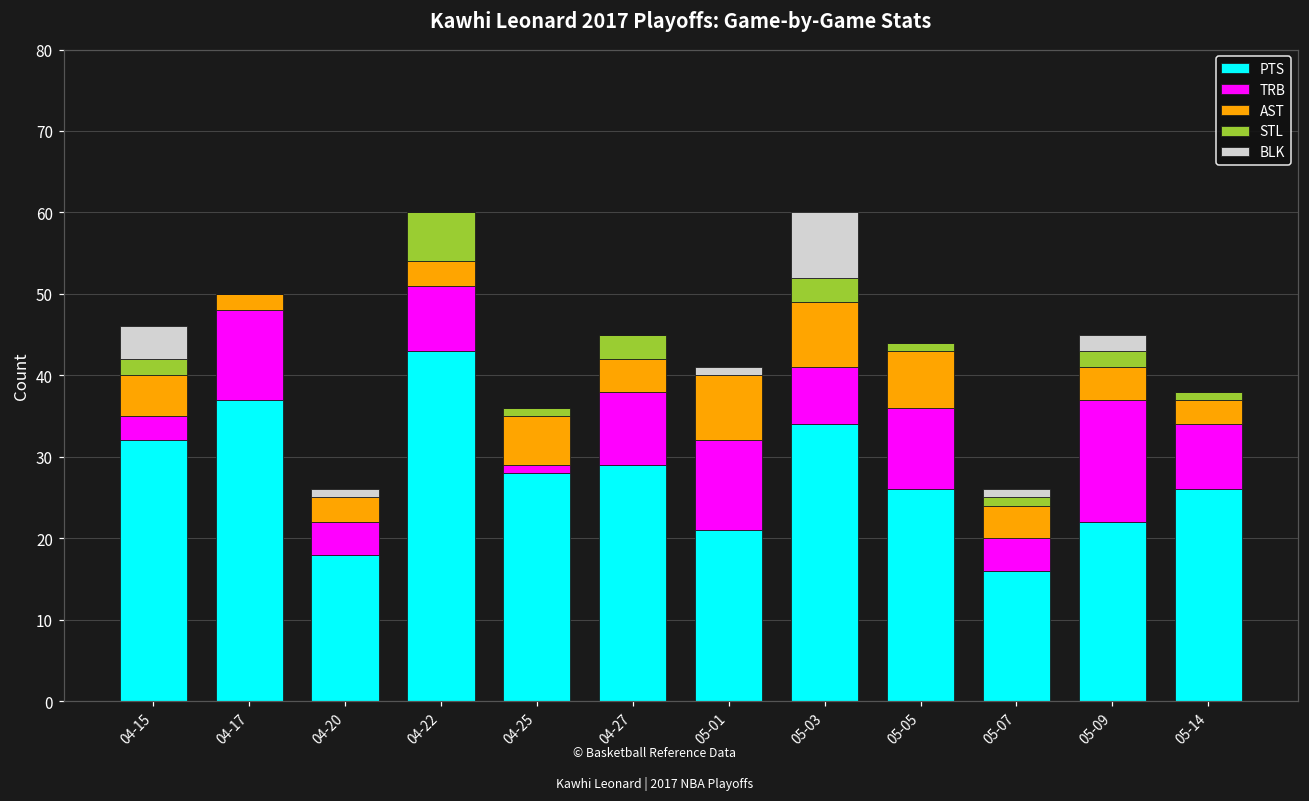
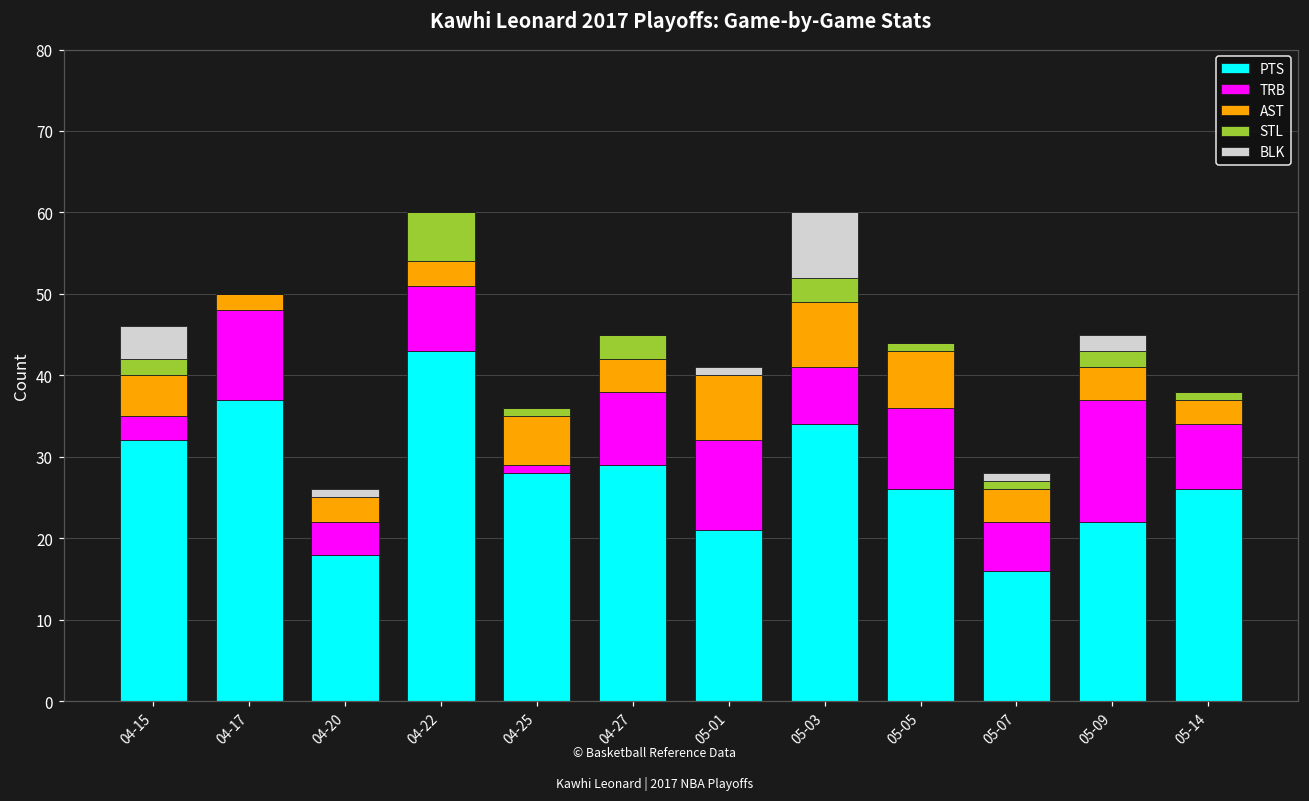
  {
    "PTS": {
      "04-15": 32,
      "04-17": 37,
      "04-20": 18,
      "04-22": 43,
      "04-25": 28,
      "04-27": 29,
      "05-01": 21,
      "05-03": 34,
      "05-05": 26,
      "05-07": 16,
      "05-09": 22,
      "05-14": 26
    },
    "TRB": {
      "04-15": 3,
      "04-17": 11,
      "04-20": 4,
      "04-22": 8,
      "04-25": 1,
      "04-27": 9,
      "05-01": 11,
      "05-03": 7,
      "05-05": 10,
-     "05-07": 4,
+     "05-07": 6,
      "05-09": 15,
      "05-14": 8
    },
    "AST": {
      "04-15": 5,
      "04-17": 2,
      "04-20": 3,
      "04-22": 3,
      "04-25": 6,
      "04-27": 4,
      "05-01": 8,
      "05-03": 8,
      "05-05": 7,
      "05-07": 4,
      "05-09": 4,
      "05-14": 3
    },
    "STL": {
      "04-15": 2,
      "04-17": 0,
      "04-20": 0,
      "04-22": 6,
      "04-25": 1,
      "04-27": 3,
      "05-01": 0,
      "05-03": 3,
      "05-05": 1,
      "05-07": 1,
      "05-09": 2,
      "05-14": 1
    },
    "BLK": {
      "04-15": 4,
      "04-17": 0,
      "04-20": 1,
      "04-22": 0,
      "04-25": 0,
      "04-27": 0,
      "05-01": 1,
      "05-03": 8,
      "05-05": 0,
      "05-07": 1,
      "05-09": 2,
      "05-14": 0
    }
  }
